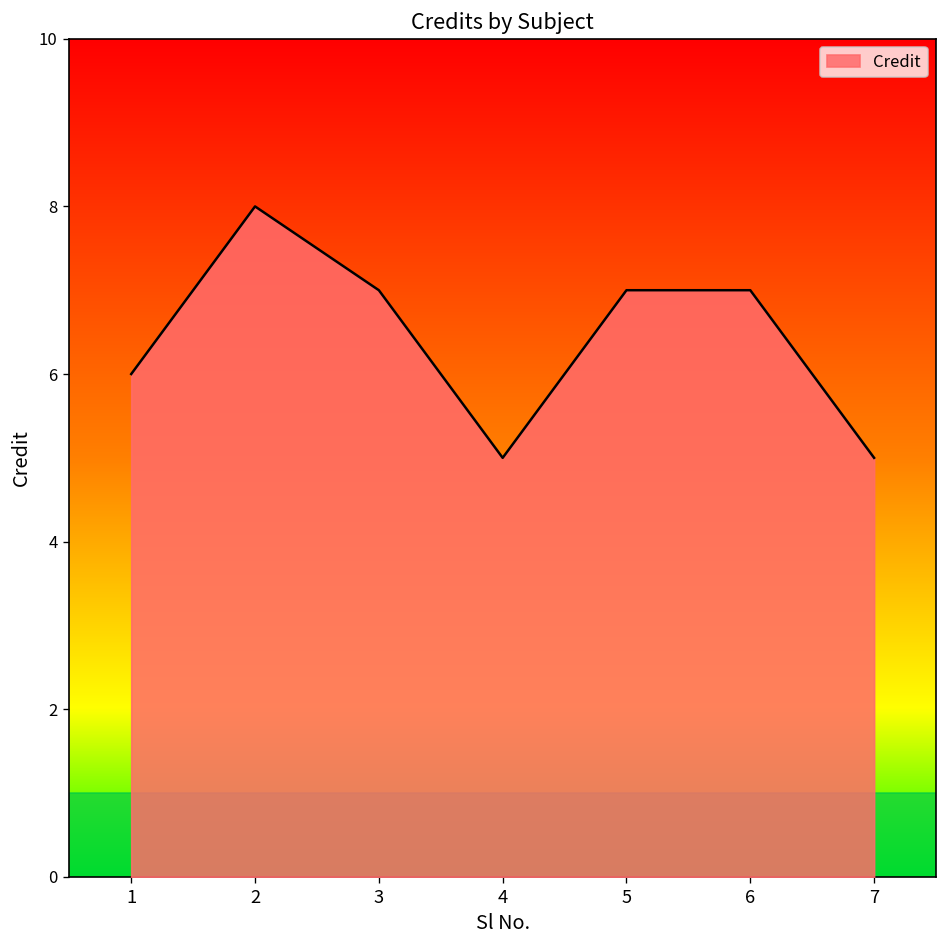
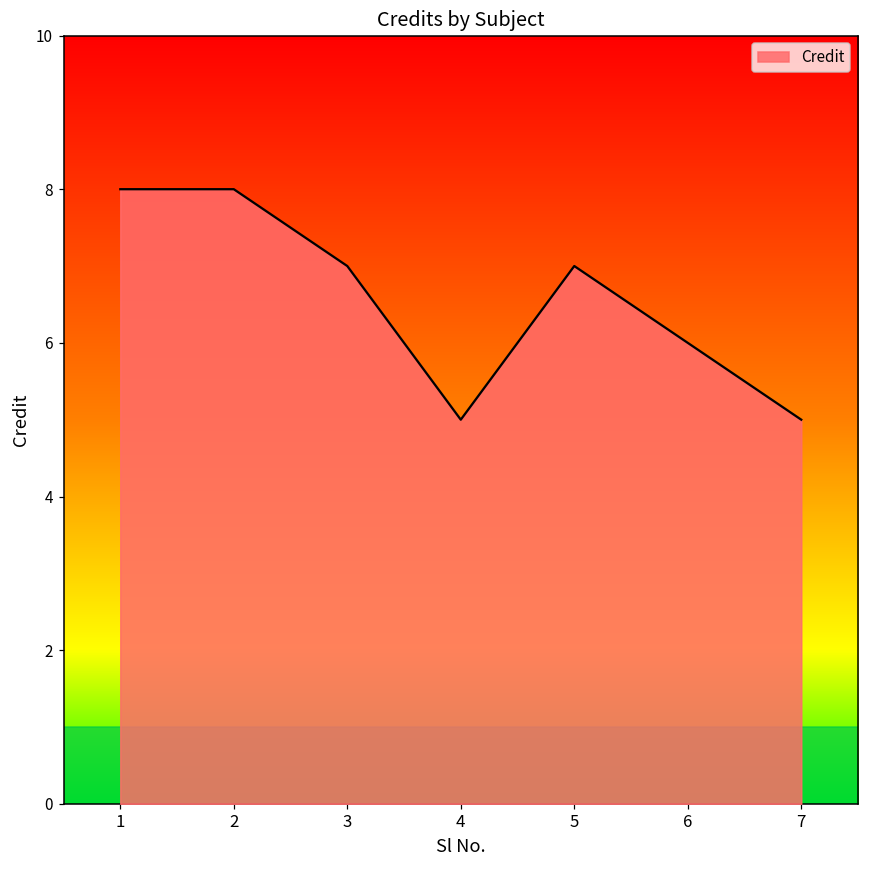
  {
-   "1": 6,
+   "1": 8,
    "2": 8,
    "3": 7,
    "4": 5,
    "5": 7,
-   "6": 7,
+   "6": 6,
    "7": 5
  }
